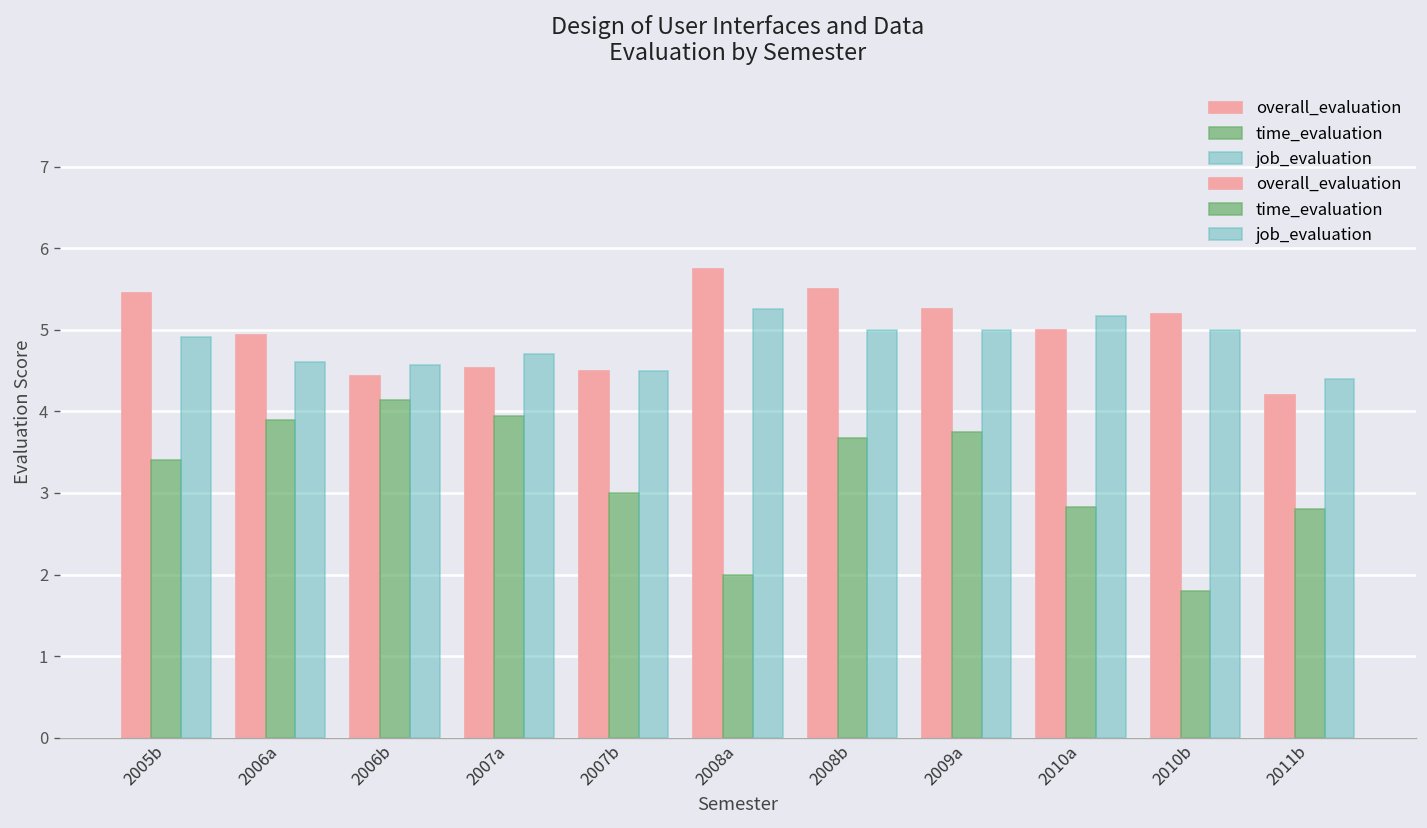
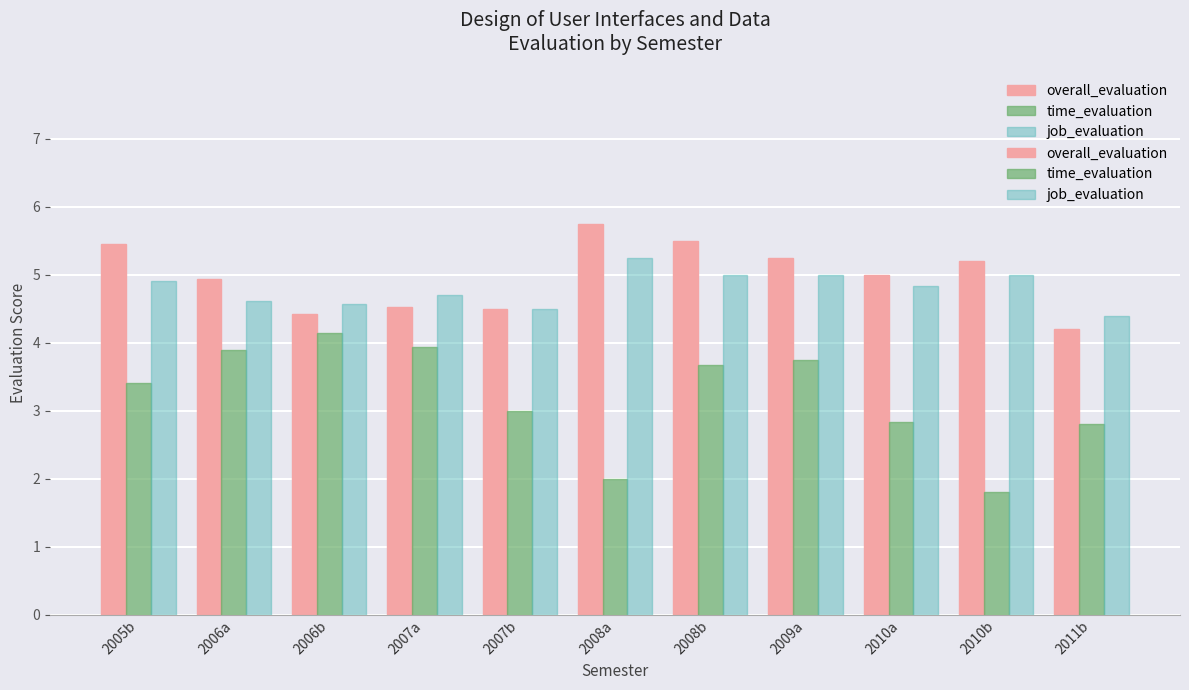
  {
    "overall_evaluation": {
      "2005b": 5.5,
      "2006a": 4.9,
      "2006b": 4.4,
      "2007a": 4.5,
      "2007b": 4.5,
      "2008a": 5.8,
      "2008b": 5.5,
      "2009a": 5.3,
      "2010a": 5.0,
      "2010b": 5.2,
      "2011b": 4.2
    },
    "time_evaluation": {
      "2005b": 3.4,
      "2006a": 3.9,
      "2006b": 4.1,
      "2007a": 3.9,
      "2007b": 3.0,
      "2008a": 2.0,
      "2008b": 3.7,
      "2009a": 3.8,
      "2010a": 2.8,
      "2010b": 1.8,
      "2011b": 2.8
    },
    "job_evaluation": {
      "2005b": 4.9,
      "2006a": 4.6,
      "2006b": 4.6,
      "2007a": 4.7,
      "2007b": 4.5,
      "2008a": 5.3,
      "2008b": 5.0,
      "2009a": 5.0,
-     "2010a": 5.2,
+     "2010a": 4.8,
      "2010b": 5.0,
      "2011b": 4.4
    }
  }
